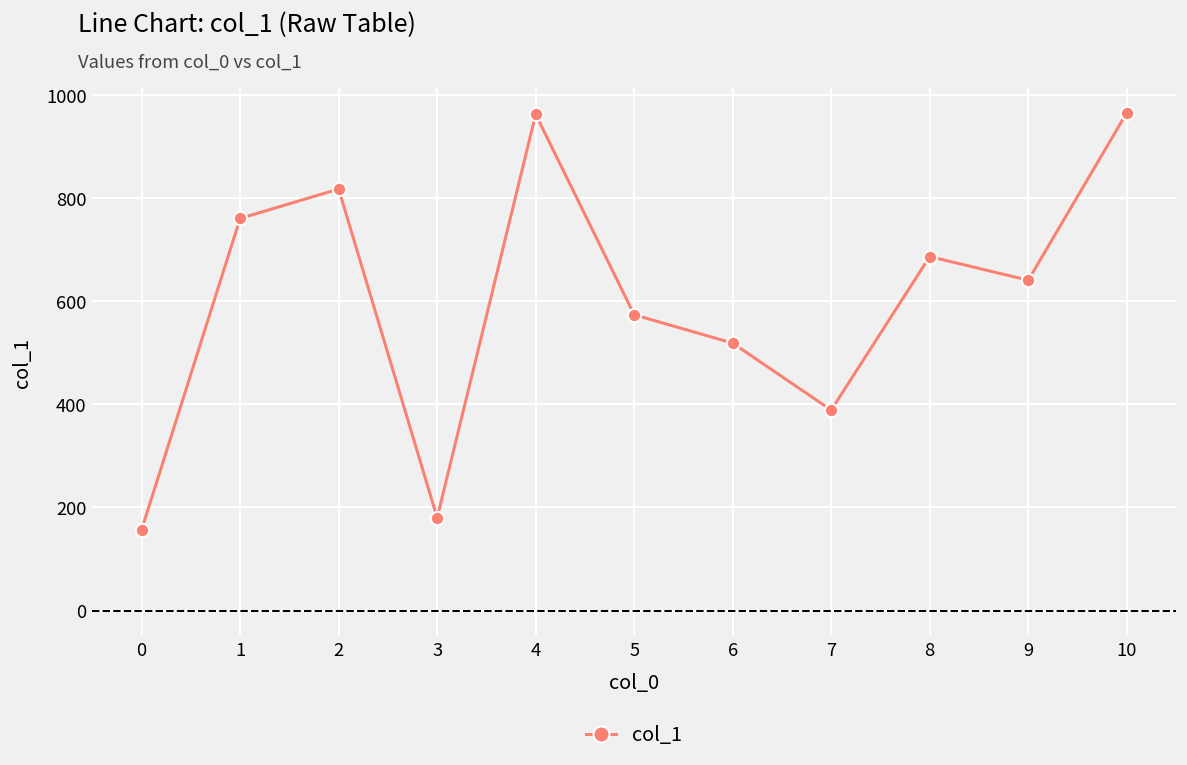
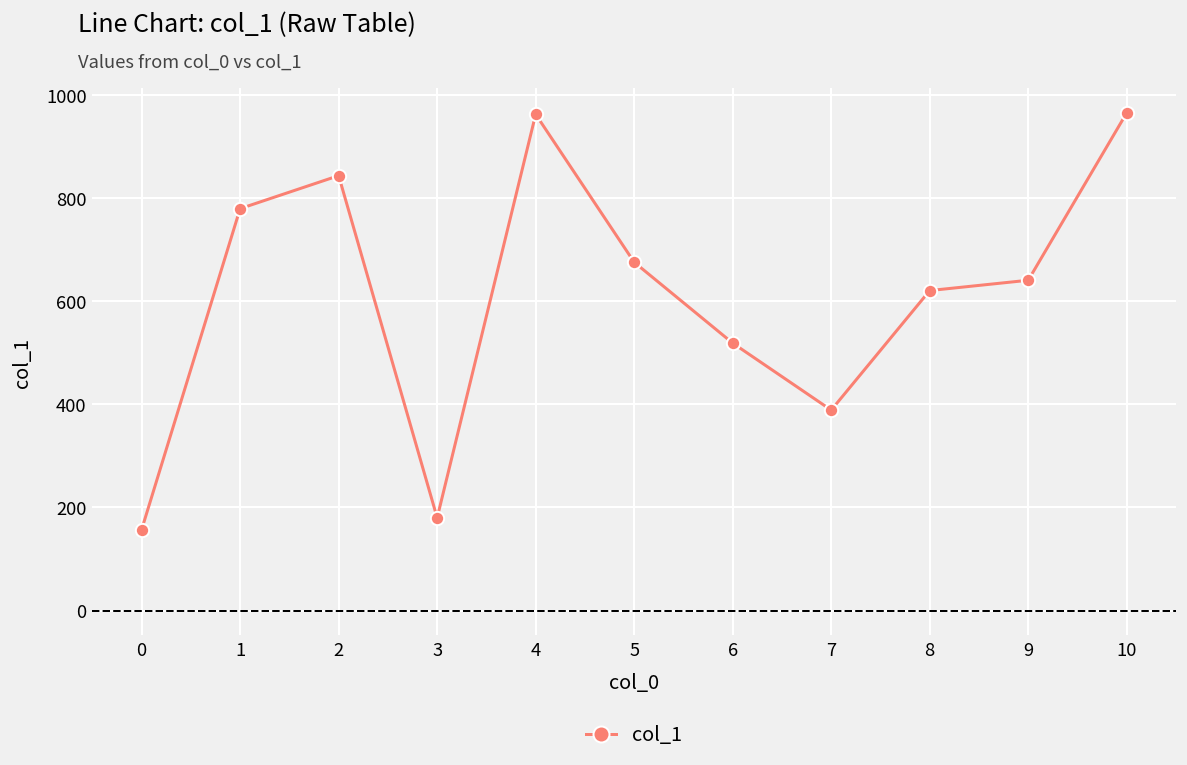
  {
    "0": 160,
-   "1": 760,
-   "2": 820,
+   "1": 780,
+   "2": 840,
    "3": 180,
    "4": 960,
-   "5": 570,
+   "5": 680,
    "6": 520,
    "7": 390,
-   "8": 690,
+   "8": 620,
    "9": 640,
    "10": 970
  }
